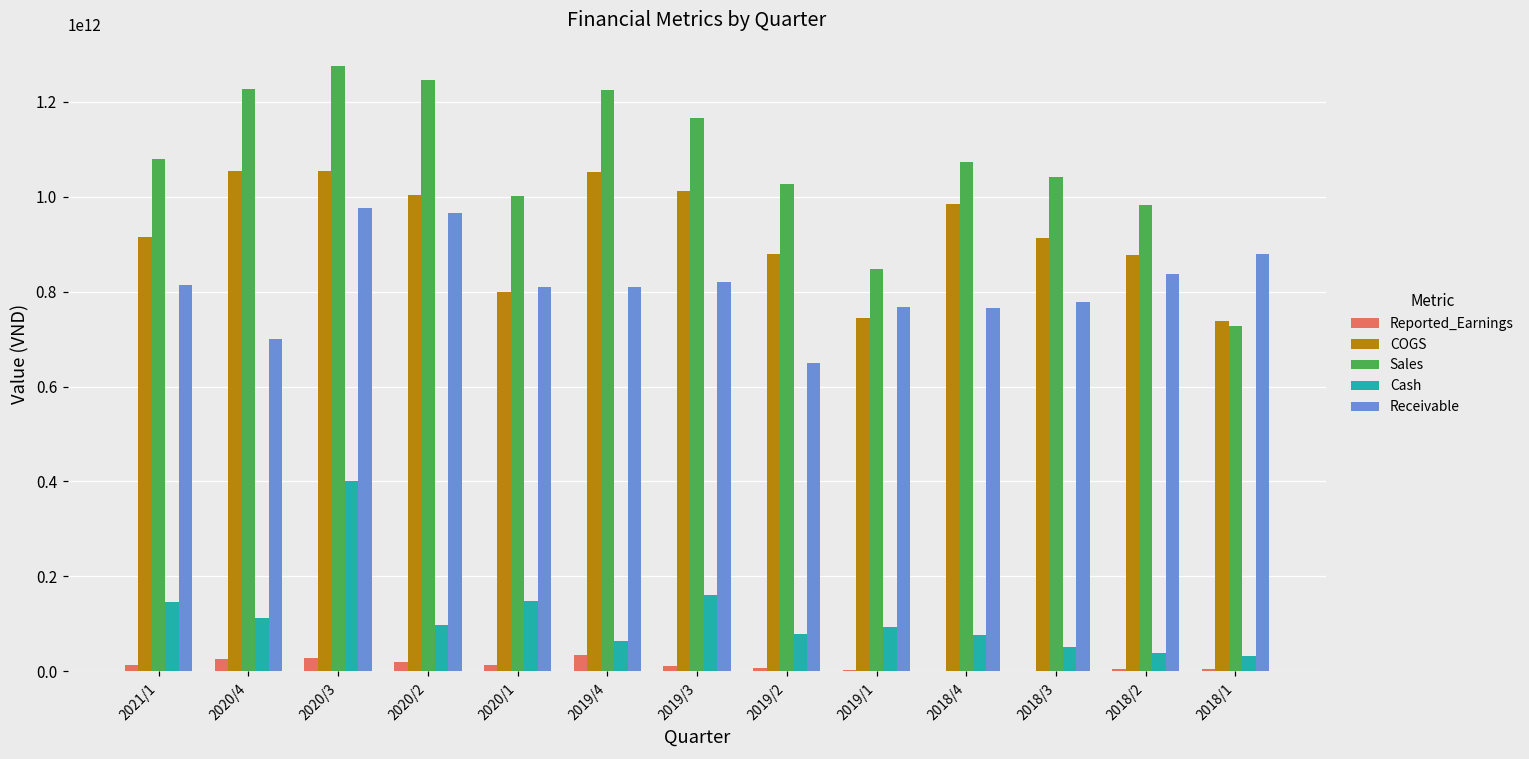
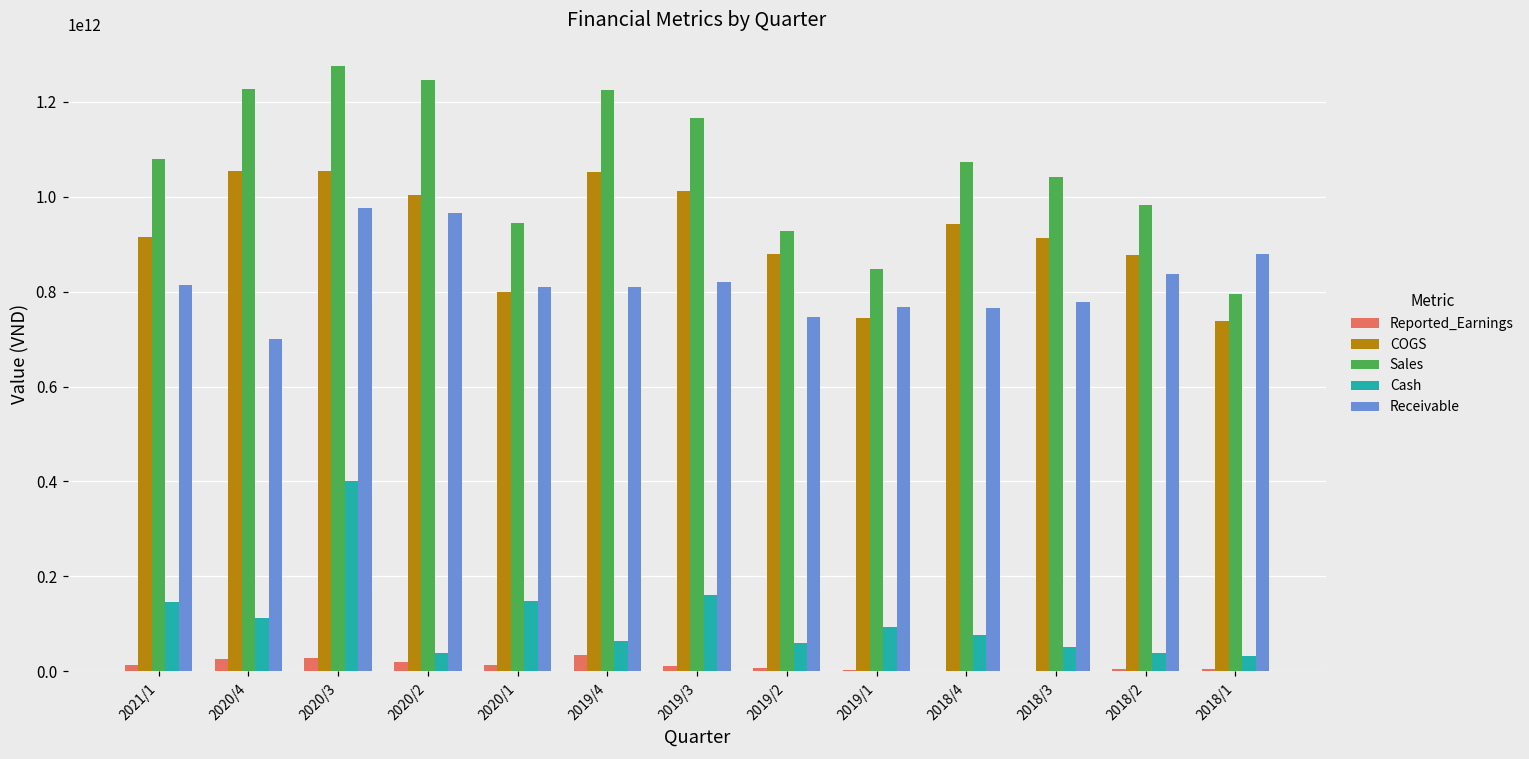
  {
    "Reported_Earnings": {
      "2021/1": 10000000000,
      "2020/4": 30000000000,
      "2020/3": 30000000000,
      "2020/2": 20000000000,
      "2020/1": 10000000000,
      "2019/4": 30000000000,
      "2019/3": 10000000000,
      "2019/2": 10000000000
    },
    "COGS": {
      "2021/1": 910000000000,
      "2020/4": 1050000000000,
      "2020/3": 1050000000000,
      "2020/2": 1000000000000,
      "2020/1": 800000000000,
      "2019/4": 1050000000000,
      "2019/3": 1010000000000,
      "2019/2": 880000000000,
      "2019/1": 750000000000,
-     "2018/4": 980000000000,
+     "2018/4": 940000000000,
      "2018/3": 910000000000,
      "2018/2": 880000000000,
      "2018/1": 740000000000
    },
    "Sales": {
      "2021/1": 1080000000000,
      "2020/4": 1230000000000,
      "2020/3": 1280000000000,
      "2020/2": 1250000000000,
-     "2020/1": 1000000000000,
+     "2020/1": 940000000000,
      "2019/4": 1220000000000,
      "2019/3": 1170000000000,
-     "2019/2": 1030000000000,
+     "2019/2": 930000000000,
      "2019/1": 850000000000,
      "2018/4": 1070000000000,
      "2018/3": 1040000000000,
      "2018/2": 980000000000,
-     "2018/1": 730000000000
+     "2018/1": 800000000000
    },
    "Cash": {
      "2021/1": 150000000000,
      "2020/4": 110000000000,
      "2020/3": 400000000000,
-     "2020/2": 100000000000,
+     "2020/2": 40000000000,
      "2020/1": 150000000000,
      "2019/4": 60000000000,
      "2019/3": 160000000000,
-     "2019/2": 80000000000,
+     "2019/2": 60000000000,
      "2019/1": 90000000000,
      "2018/4": 80000000000,
      "2018/3": 50000000000,
      "2018/2": 40000000000,
      "2018/1": 30000000000
    },
    "Receivable": {
      "2021/1": 810000000000,
      "2020/4": 700000000000,
      "2020/3": 980000000000,
      "2020/2": 970000000000,
      "2020/1": 810000000000,
      "2019/4": 810000000000,
      "2019/3": 820000000000,
-     "2019/2": 650000000000,
+     "2019/2": 750000000000,
      "2019/1": 770000000000,
      "2018/4": 770000000000,
      "2018/3": 780000000000,
      "2018/2": 840000000000,
      "2018/1": 880000000000
    }
  }
